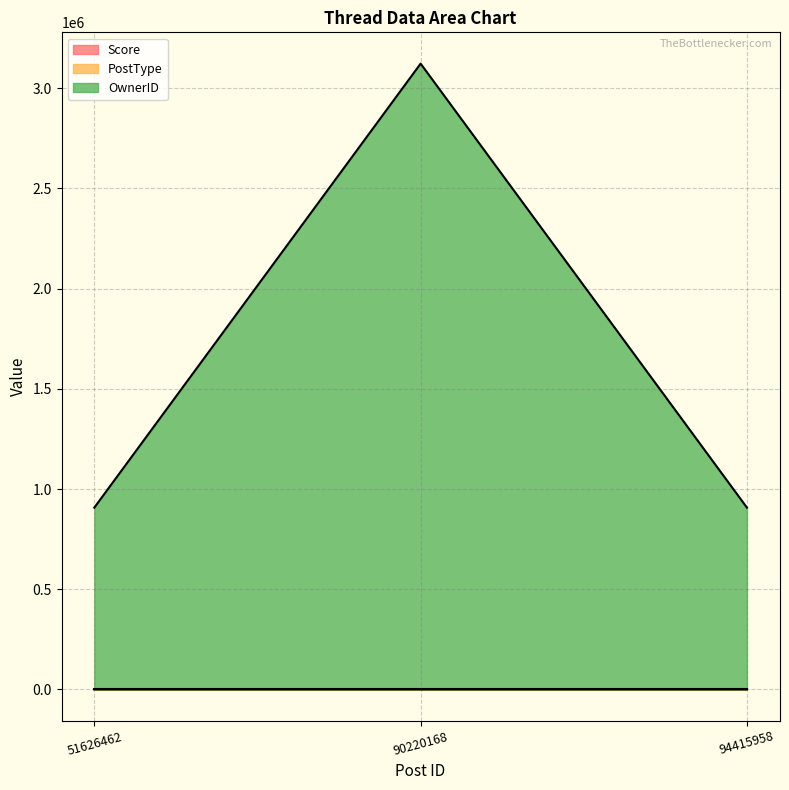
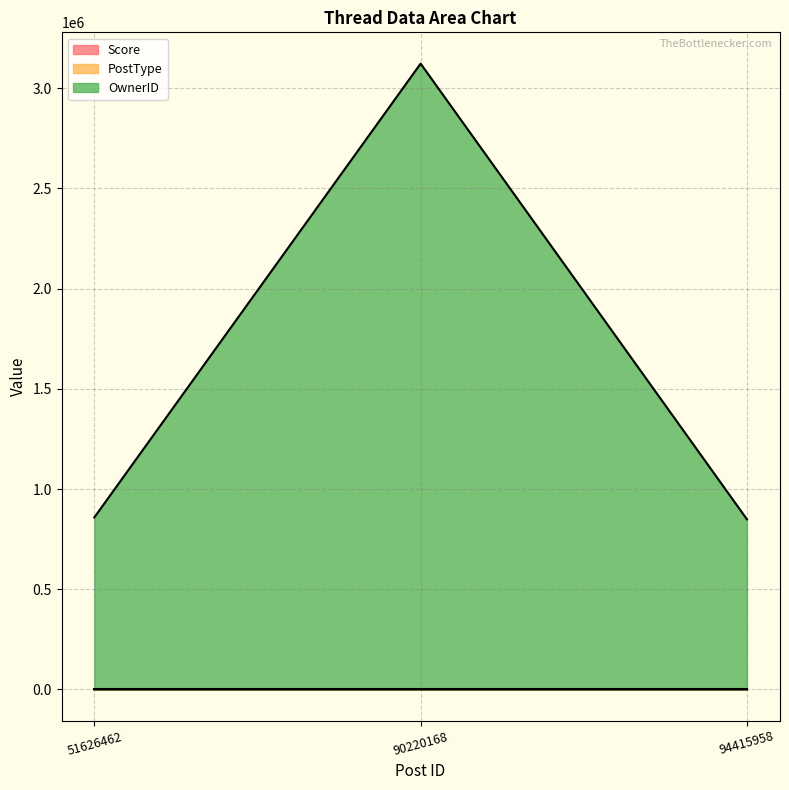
  {
    "PostType": {
      "51626462": 0,
      "90220168": 0,
      "94415958": 0
    },
    "OwnerID": {
-     "51626462": 910000,
+     "51626462": 860000,
      "90220168": 3120000,
-     "94415958": 910000
+     "94415958": 850000
    }
  }
